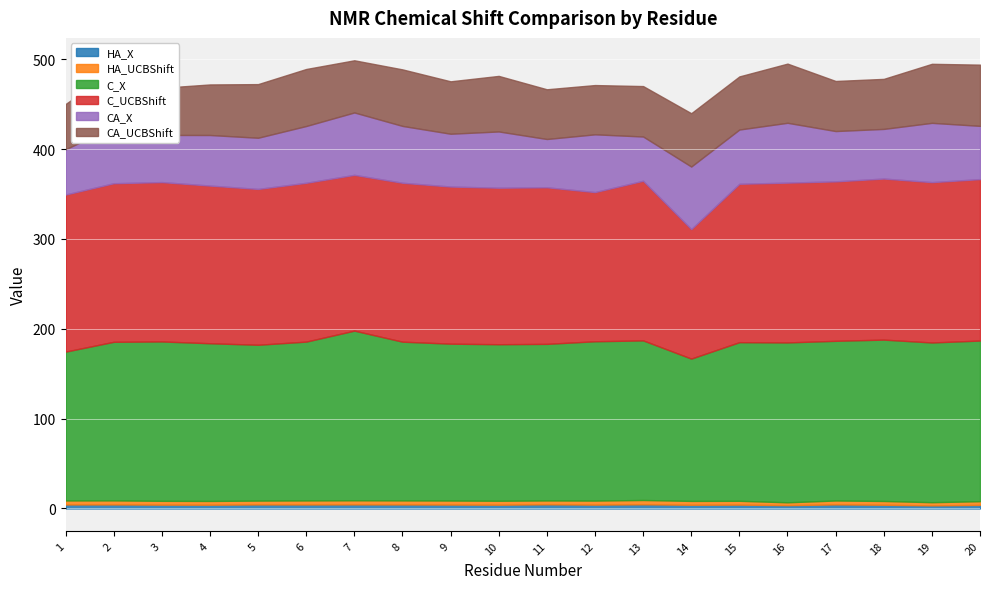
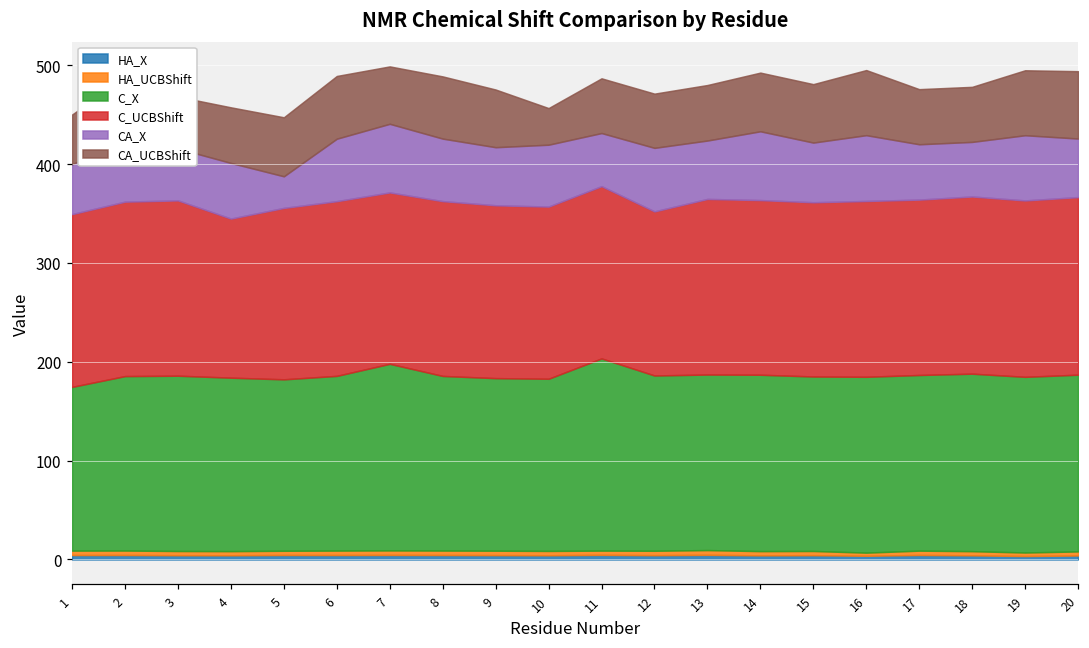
  {
    "HA_X": {
      "1": 0,
      "2": 0,
      "3": 0,
      "4": 0,
      "5": 0,
      "6": 0,
      "7": 0,
      "8": 0,
      "9": 0,
      "10": 0,
      "11": 0,
      "12": 0,
      "13": 0,
      "14": 0,
      "15": 0,
      "16": 0,
      "17": 0,
      "18": 0,
      "19": 0,
      "20": 0
    },
    "HA_UCBShift": {
      "1": 0,
      "2": 0,
      "3": 0,
      "4": 0,
      "5": 0,
      "6": 0,
      "7": 0,
      "8": 0,
      "9": 0,
      "10": 0,
      "11": 0,
      "12": 0,
      "13": 0,
      "14": 0,
      "15": 0,
      "16": 0,
      "17": 0,
      "18": 0,
      "19": 0,
      "20": 0
    },
    "C_X": {
      "1": 170,
      "2": 180,
      "3": 180,
      "4": 180,
      "5": 170,
      "6": 180,
      "7": 190,
      "8": 180,
      "9": 170,
      "10": 170,
-     "11": 170,
+     "11": 190,
      "12": 180,
      "13": 180,
-     "14": 160,
+     "14": 180,
      "15": 180,
      "16": 180,
      "17": 180,
      "18": 180,
      "19": 180,
      "20": 180
    },
    "C_UCBShift": {
      "1": 170,
      "2": 180,
      "3": 180,
-     "4": 180,
+     "4": 160,
      "5": 170,
      "6": 180,
      "7": 170,
      "8": 180,
      "9": 170,
      "10": 170,
      "11": 170,
      "12": 170,
      "13": 180,
-     "14": 140,
+     "14": 180,
      "15": 180,
      "16": 180,
      "17": 180,
      "18": 180,
      "19": 180,
      "20": 180
    },
    "CA_X": {
      "1": 50,
      "4": 60,
-     "5": 60,
+     "5": 30,
      "6": 60,
      "7": 70,
      "8": 60,
      "9": 60,
      "10": 60,
      "11": 50,
      "12": 60,
-     "13": 50,
+     "13": 60,
      "14": 70,
      "15": 60,
      "16": 70,
      "17": 60,
      "18": 60,
      "19": 70,
      "20": 60
    },
    "CA_UCBShift": {
      "1": 50,
      "4": 60,
      "5": 60,
      "6": 60,
      "7": 60,
      "8": 60,
      "9": 60,
-     "10": 60,
+     "10": 40,
      "11": 60,
      "12": 50,
      "13": 60,
      "14": 60,
      "15": 60,
      "16": 70,
      "17": 60,
      "18": 60,
      "19": 70,
      "20": 70
    }
  }
